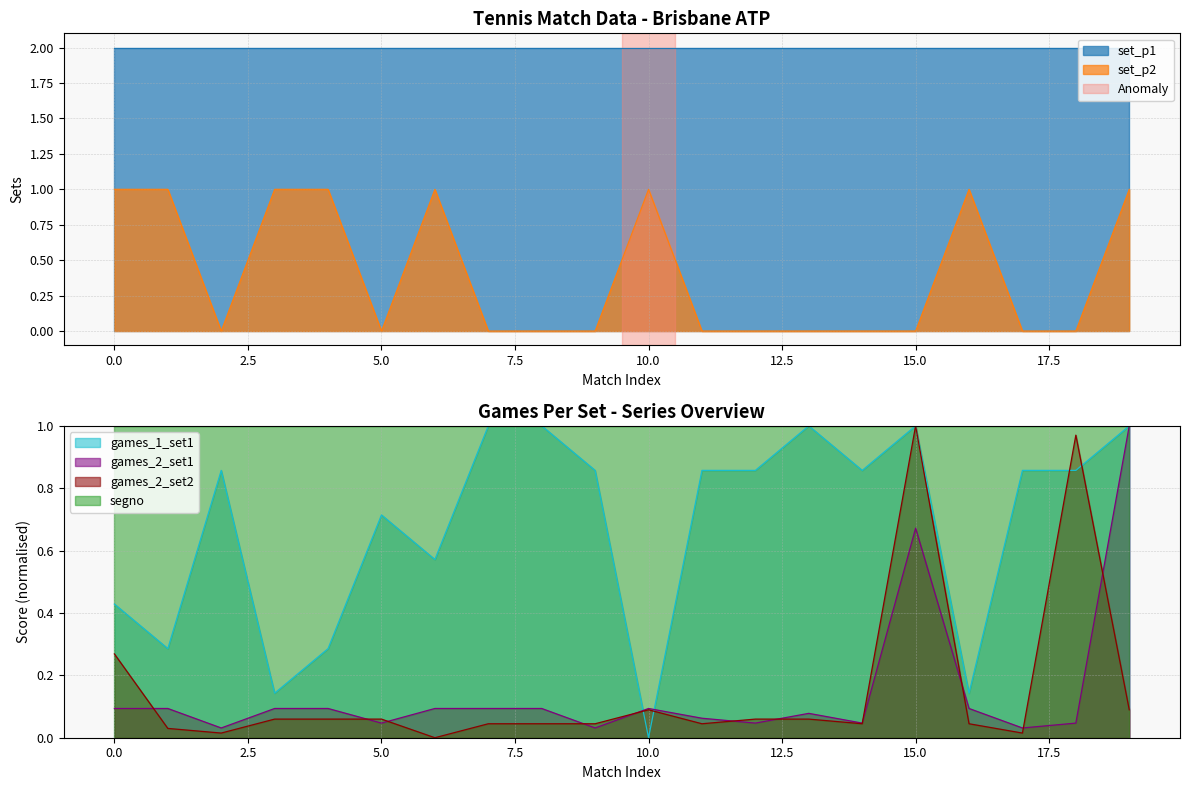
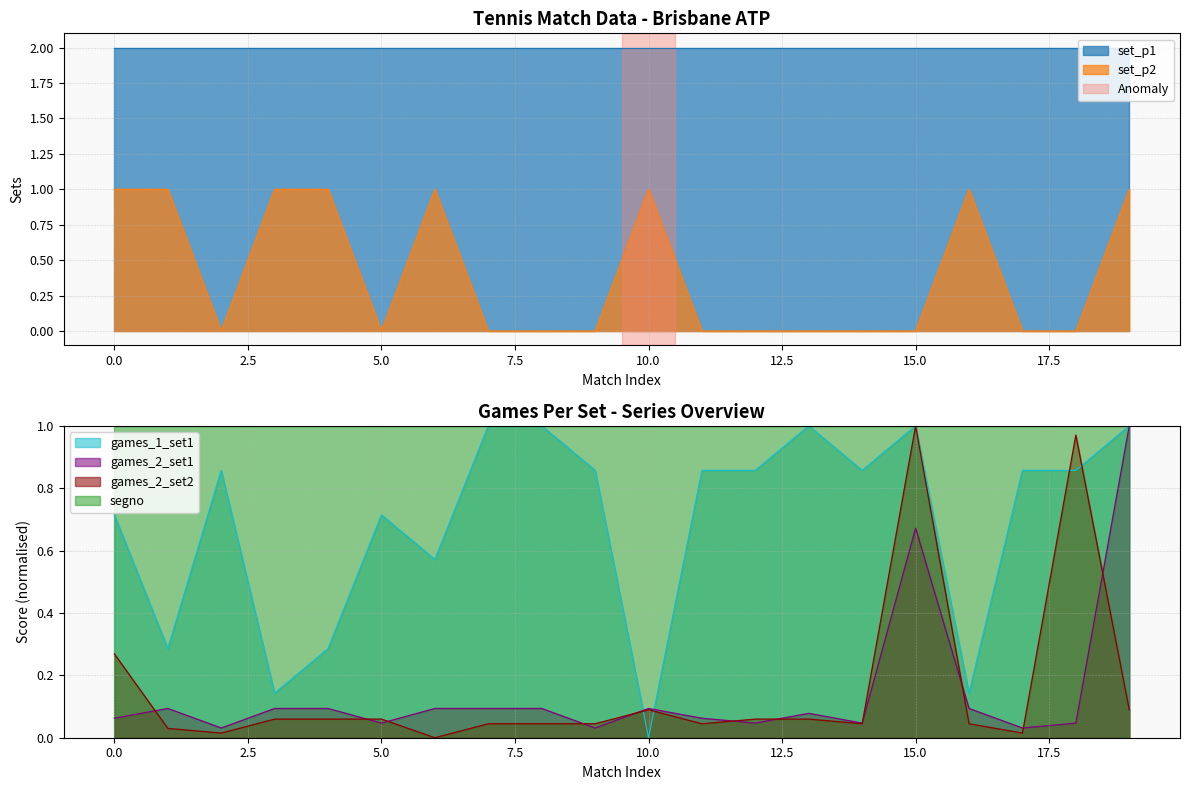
  {
    "Tennis Match Data - Brisbane ATP": {
      "set_p1": {
        "0.0": 2.00,
        "5.0": 2.00,
        "10.0": 2.00,
        "15.0": 2.00
      },
      "set_p2": {
        "0.0": 1.00,
        "5.0": 0.00,
        "10.0": 1.00,
        "15.0": 0.00
      }
    },
    "Games Per Set - Series Overview": {
      "games_1_set1": {
-       "0.0": 0.43,
+       "0.0": 0.71,
        "5.0": 0.71,
        "10.0": 0.00
      },
      "games_2_set1": {
-       "0.0": 0.09,
+       "0.0": 0.06,
        "5.0": 0.05,
        "15.0": 0.67
      },
      "games_2_set2": {
        "0.0": 0.27,
        "5.0": 0.06
      },
      "segno": {
        "0.0": 1.00,
        "5.0": 1.00,
        "10.0": 1.00
      }
    }
  }
